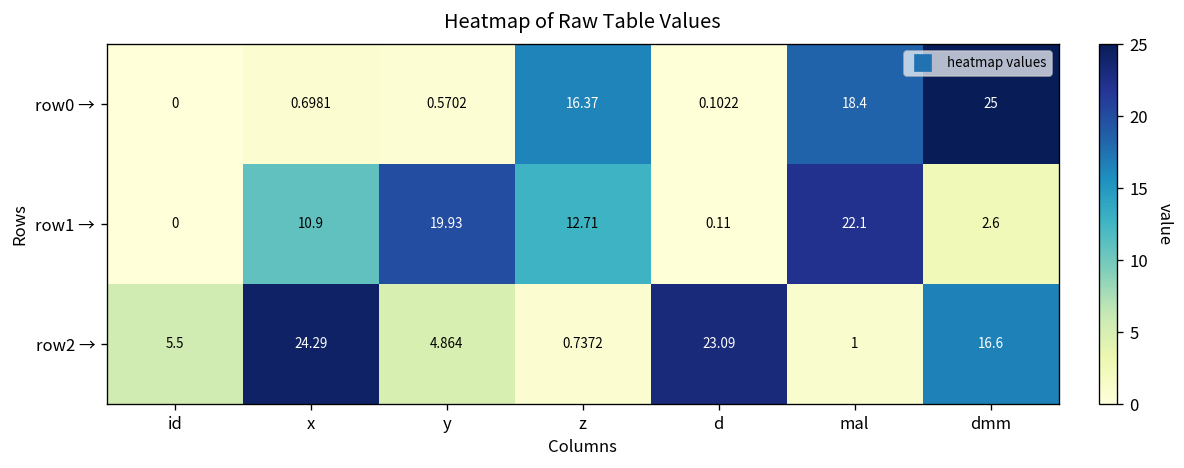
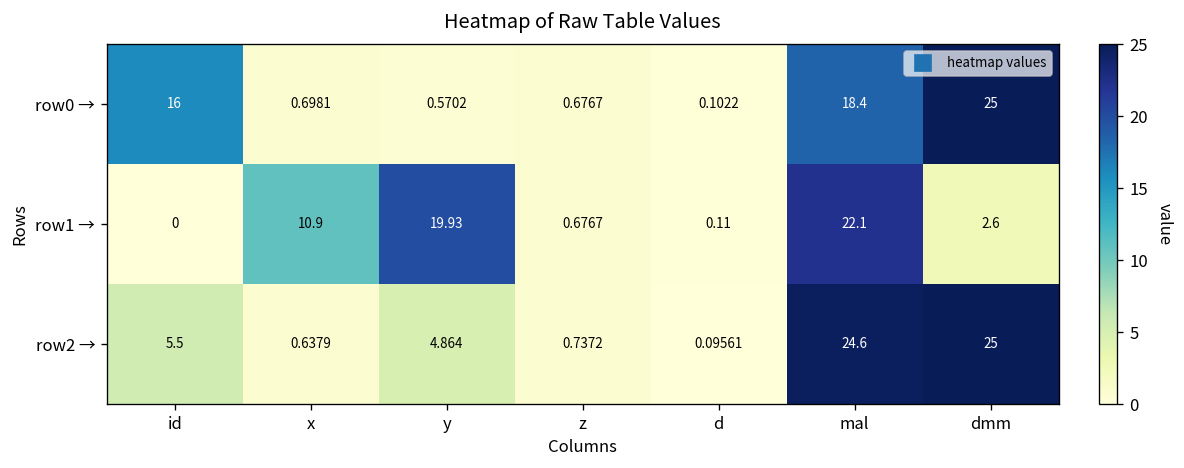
  {
    "row0 →": {
-     "id": 0,
+     "id": 16,
      "x": 0.6981,
      "y": 0.5702,
-     "z": 16.37,
+     "z": 0.6767,
      "d": 0.1022,
      "mal": 18.4,
      "dmm": 25
    },
    "row1 →": {
      "id": 0,
      "x": 10.9,
      "y": 19.93,
-     "z": 12.71,
+     "z": 0.6767,
      "d": 0.11,
      "mal": 22.1,
      "dmm": 2.6
    },
    "row2 →": {
      "id": 5.5,
-     "x": 24.29,
+     "x": 0.6379,
      "y": 4.864,
      "z": 0.7372,
-     "d": 23.09,
-     "mal": 1,
-     "dmm": 16.6
+     "d": 0.09561,
+     "mal": 24.6,
+     "dmm": 25
    }
  }
